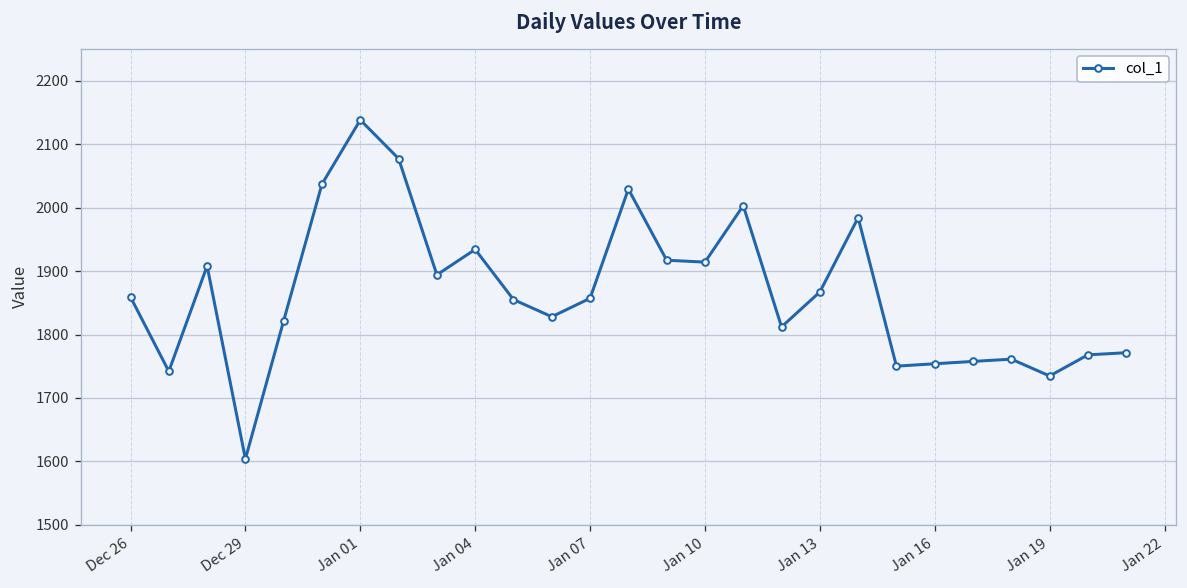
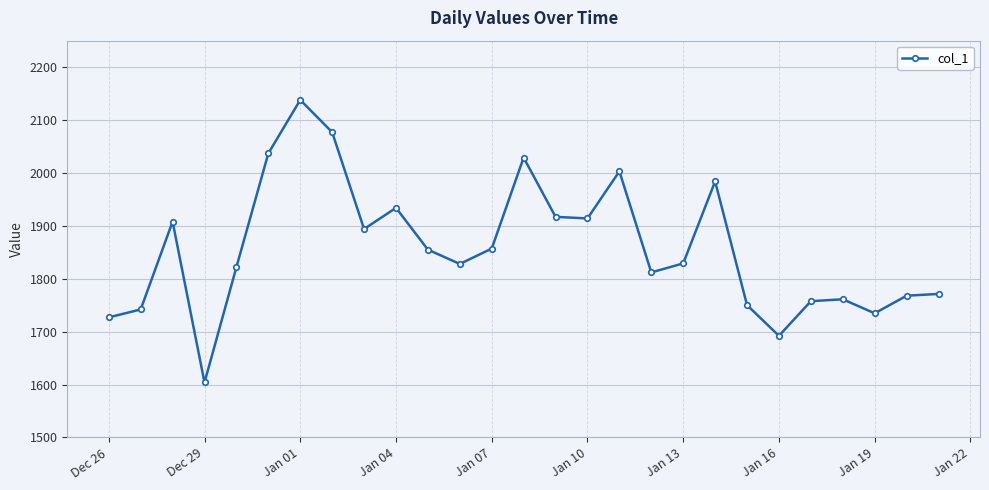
  {
-   "Dec 26": 1860,
+   "Dec 26": 1730,
    "Dec 29": 1600,
    "Jan 01": 2140,
    "Jan 04": 1930,
    "Jan 07": 1860,
    "Jan 10": 1910,
-   "Jan 13": 1870,
-   "Jan 16": 1750,
+   "Jan 13": 1830,
+   "Jan 16": 1690,
    "Jan 19": 1730
  }
